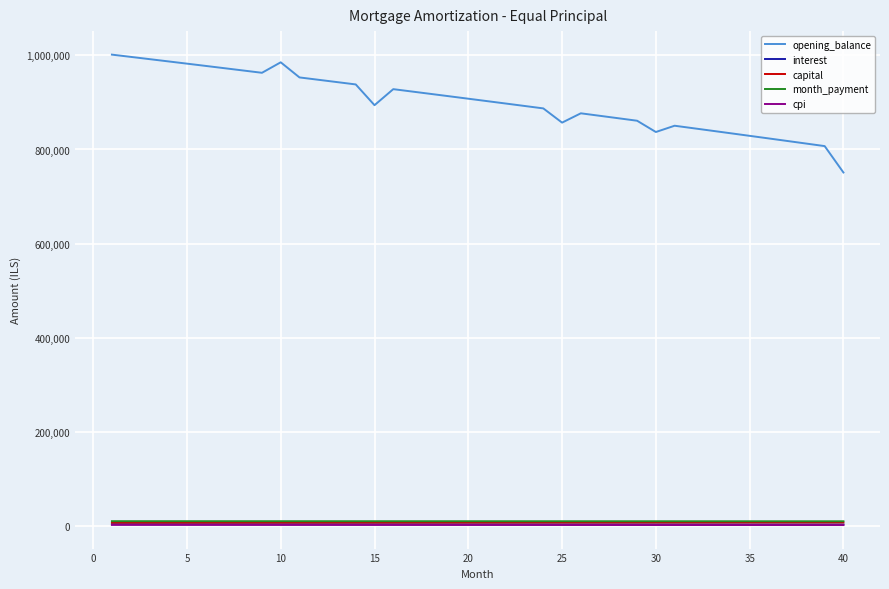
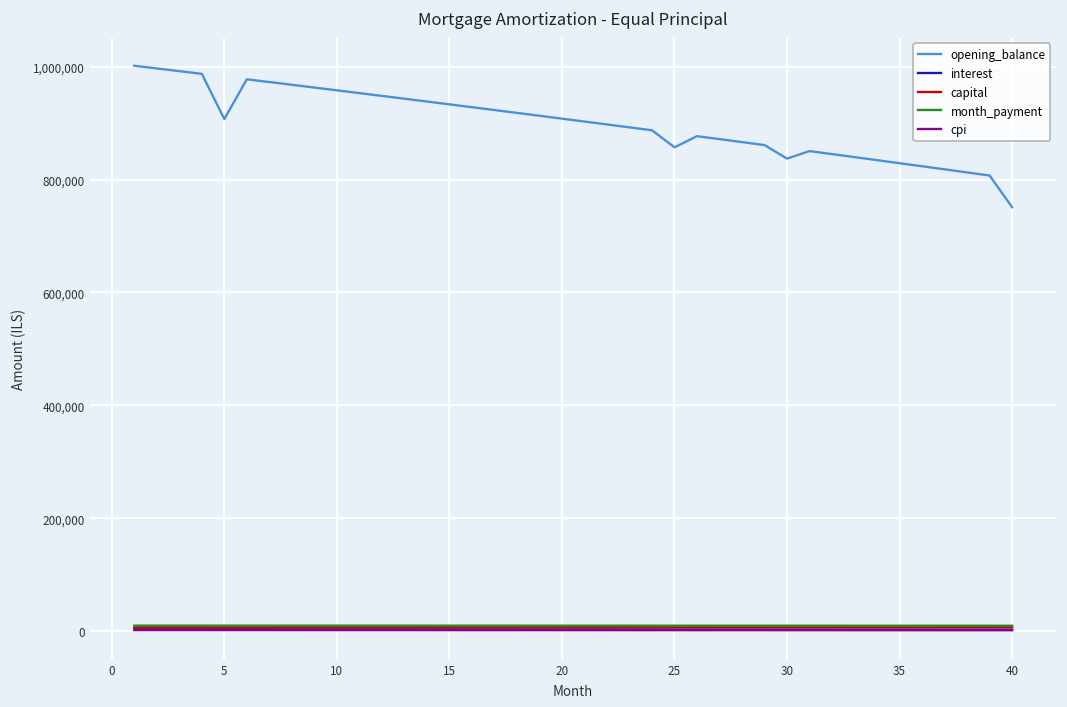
  {
    "opening_balance": {
-     "5": "980,000",
-     "10": "990,000",
-     "15": "890,000",
+     "5": "910,000",
+     "10": "960,000",
+     "15": "930,000",
      "20": "910,000",
      "25": "860,000",
      "30": "840,000",
      "35": "830,000",
      "40": "750,000"
    }
  }
